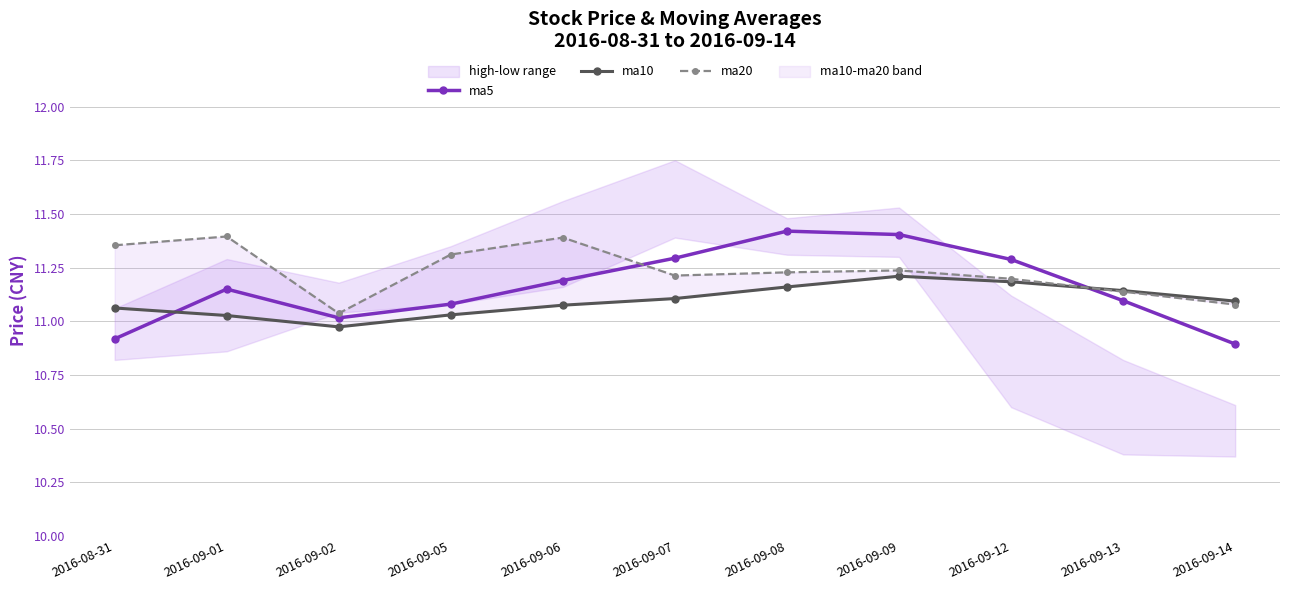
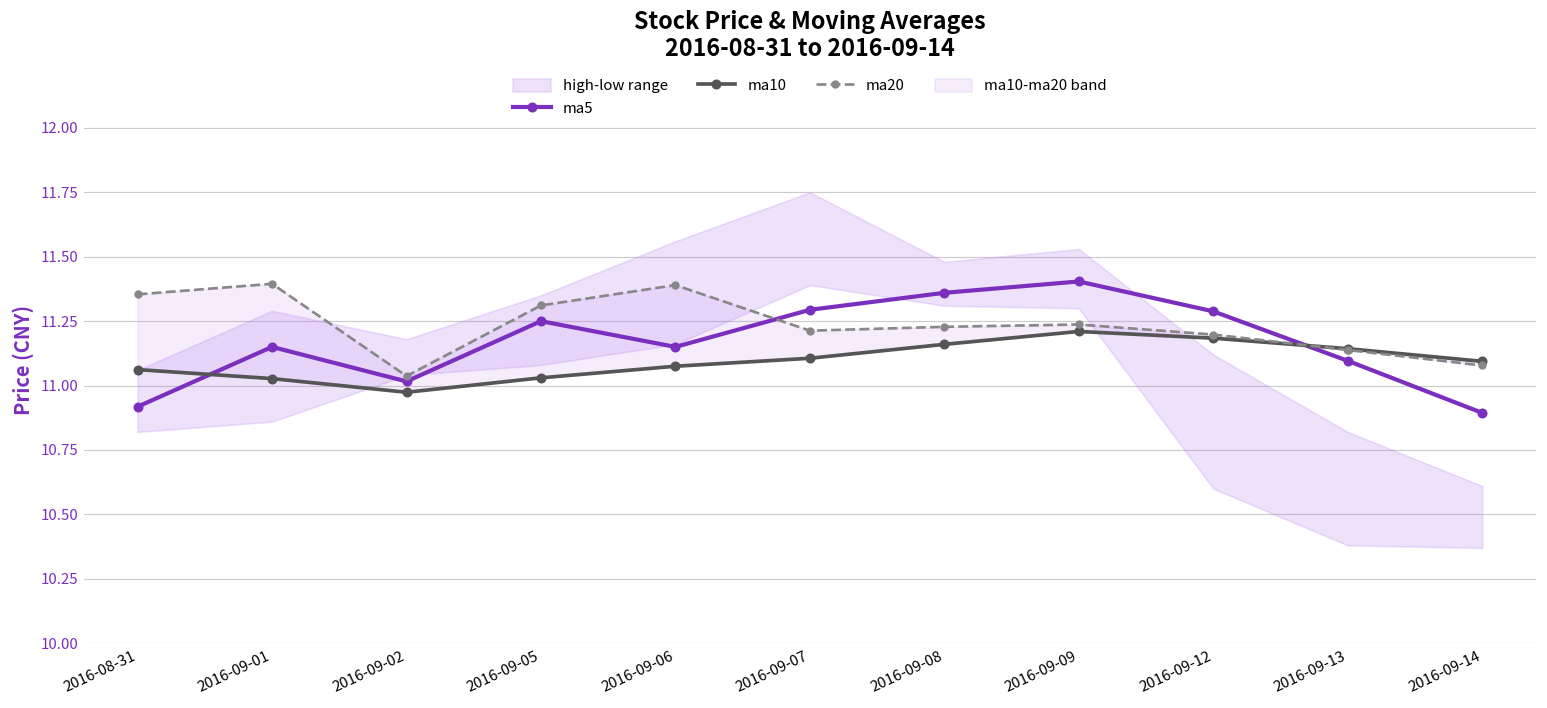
  {
    "ma5": {
      "2016-08-31": 10.92,
      "2016-09-01": 11.15,
      "2016-09-02": 11.02,
-     "2016-09-05": 11.08,
-     "2016-09-06": 11.19,
+     "2016-09-05": 11.25,
+     "2016-09-06": 11.15,
      "2016-09-07": 11.29,
-     "2016-09-08": 11.42,
+     "2016-09-08": 11.36,
      "2016-09-09": 11.40,
      "2016-09-12": 11.29,
      "2016-09-13": 11.10,
      "2016-09-14": 10.89
    },
    "ma10": {
      "2016-09-01": 11.03,
      "2016-09-02": 10.97,
      "2016-09-05": 11.03,
      "2016-09-06": 11.08,
      "2016-09-07": 11.11,
      "2016-09-08": 11.16,
      "2016-09-09": 11.21,
      "2016-09-12": 11.18
    },
    "ma20": {
      "2016-09-14": 11.08
    }
  }
